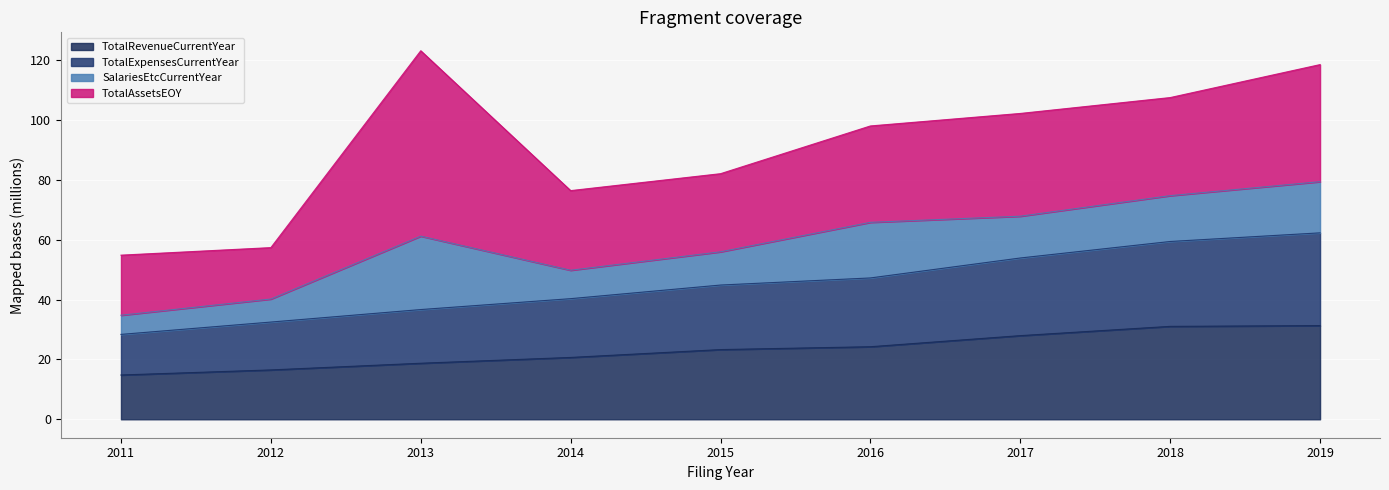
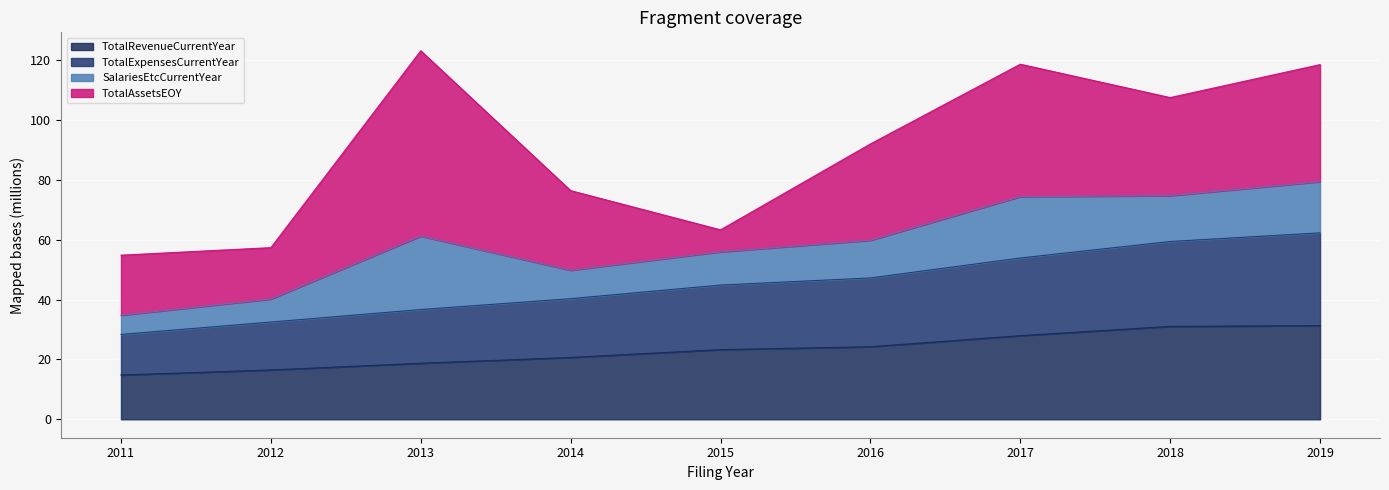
  {
    "SalariesEtcCurrentYear": {
      "2011": 6,
      "2012": 8,
      "2013": 25,
      "2014": 9,
      "2015": 11,
-     "2016": 19,
-     "2017": 14,
+     "2016": 13,
+     "2017": 20,
      "2018": 15,
      "2019": 17
    },
    "TotalAssetsEOY": {
      "2011": 20,
      "2012": 17,
      "2013": 62,
      "2014": 27,
-     "2015": 26,
+     "2015": 7,
      "2016": 32,
-     "2017": 34,
+     "2017": 44,
      "2018": 33,
      "2019": 39
    }
  }
